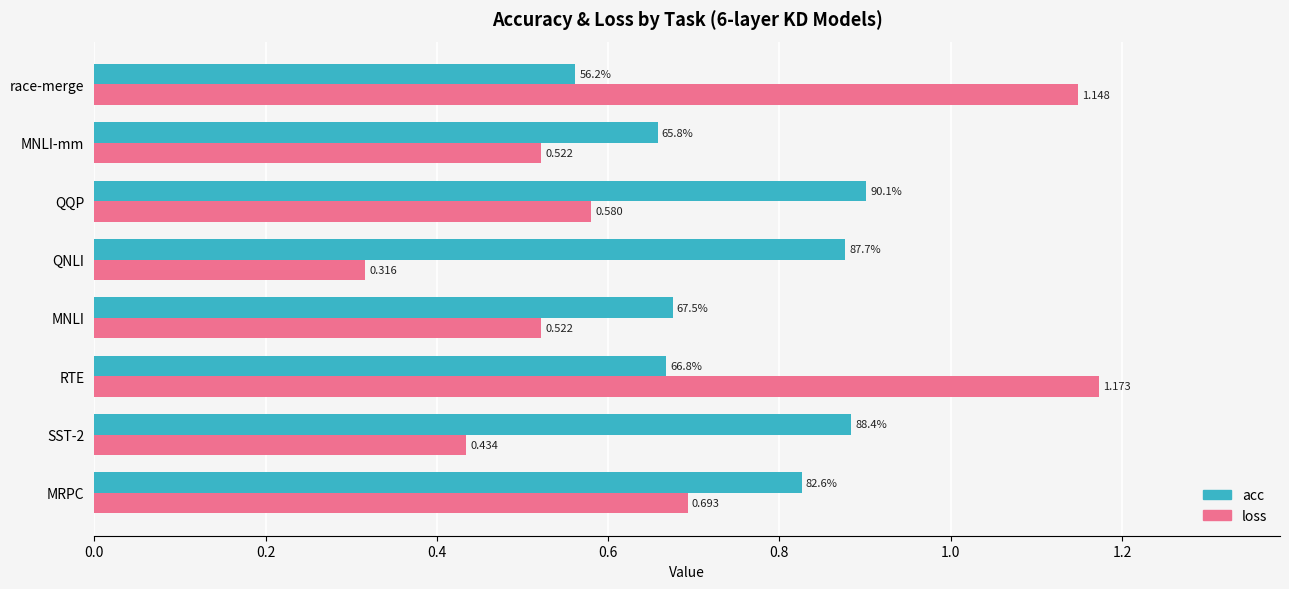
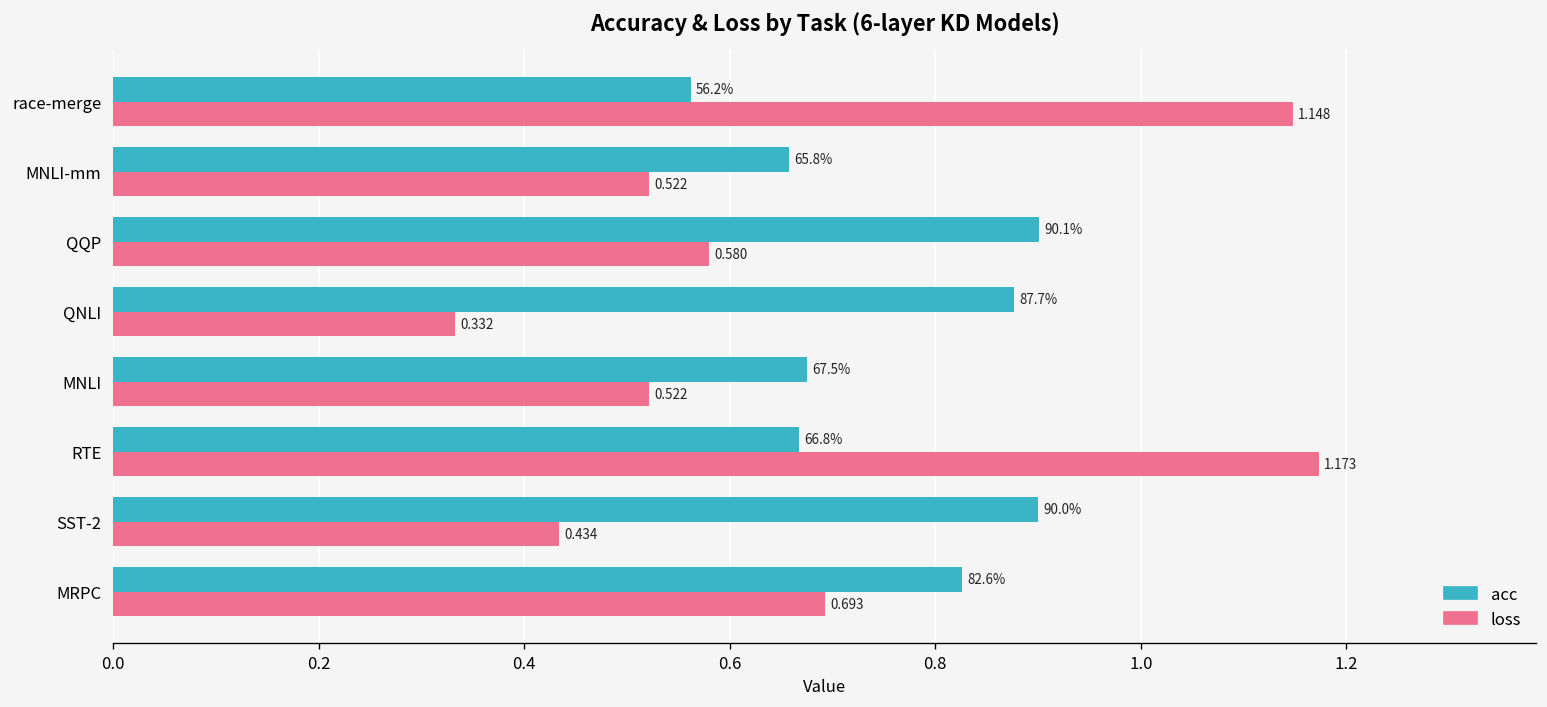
  {
    "acc": {
      "race-merge": "56.2%",
      "MNLI-mm": "65.8%",
      "QQP": "90.1%",
      "QNLI": "87.7%",
      "MNLI": "67.5%",
      "RTE": "66.8%",
-     "SST-2": "88.4%",
+     "SST-2": "90.0%",
      "MRPC": "82.6%"
    },
    "loss": {
      "race-merge": "1.148",
      "MNLI-mm": "0.522",
      "QQP": "0.580",
-     "QNLI": "0.316",
+     "QNLI": "0.332",
      "MNLI": "0.522",
      "RTE": "1.173",
      "SST-2": "0.434",
      "MRPC": "0.693"
    }
  }
